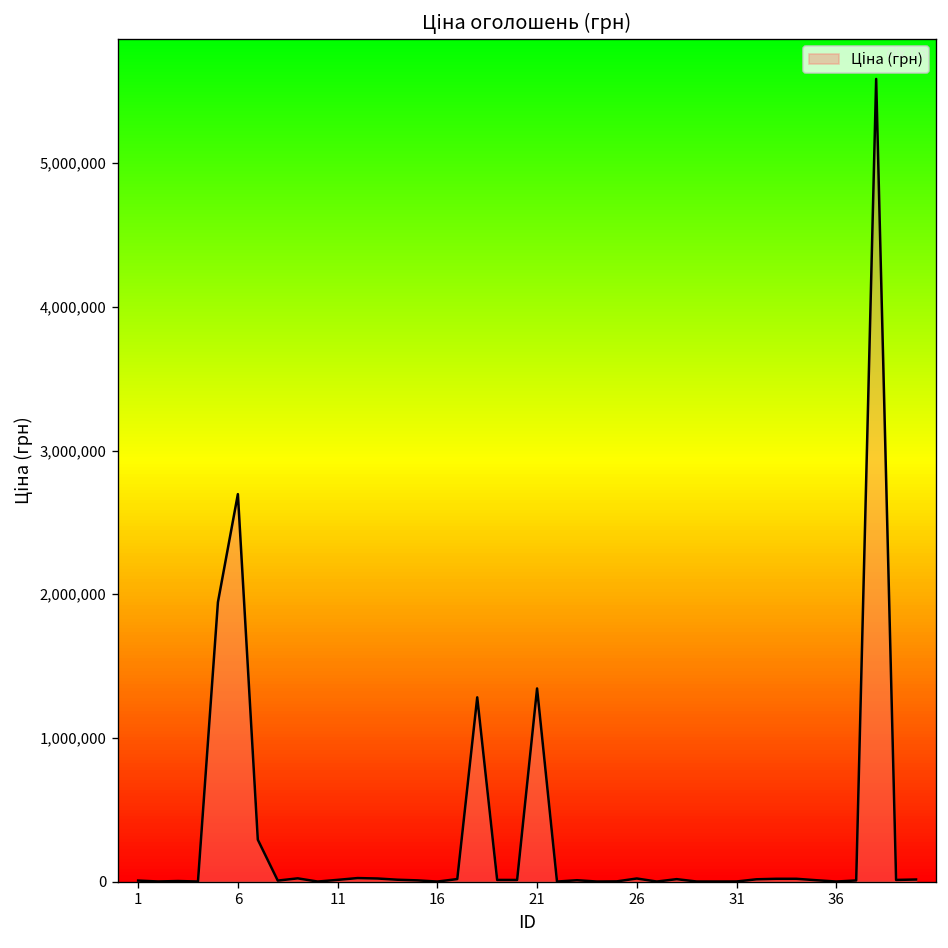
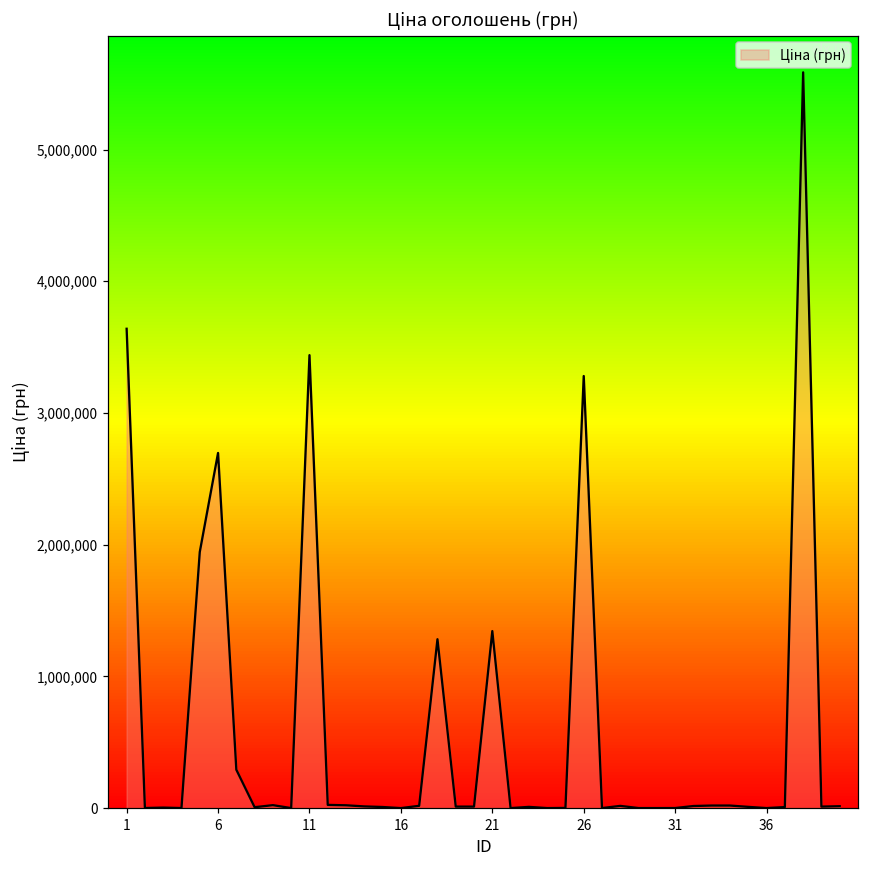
  {
-   "1": "10,000",
+   "1": "3,640,000",
    "6": "2,700,000",
-   "11": "10,000",
+   "11": "3,440,000",
    "16": "0",
    "21": "1,340,000",
-   "26": "20,000",
+   "26": "3,280,000",
    "31": "0",
    "36": "0"
  }
